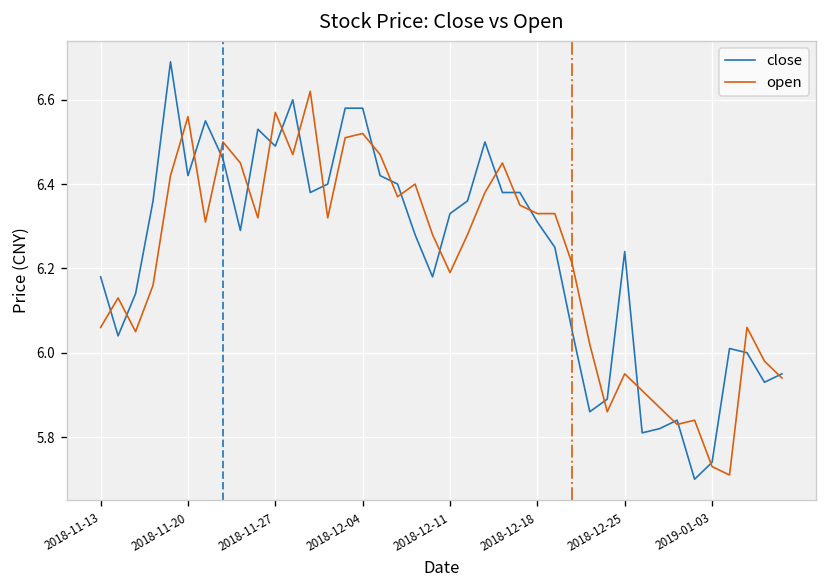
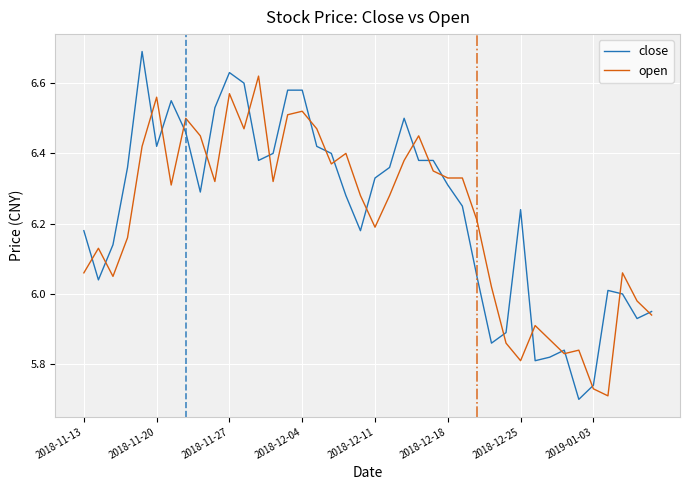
  {
    "close": {
      "2018-11-13": 6.18,
      "2018-11-20": 6.42,
-     "2018-11-27": 6.49,
+     "2018-11-27": 6.63,
      "2018-12-04": 6.58,
      "2018-12-11": 6.33,
      "2018-12-18": 6.31,
      "2018-12-25": 6.24,
      "2019-01-03": 5.74
    },
    "open": {
      "2018-11-13": 6.06,
      "2018-11-20": 6.56,
      "2018-11-27": 6.57,
      "2018-12-04": 6.52,
      "2018-12-11": 6.19,
      "2018-12-18": 6.33,
-     "2018-12-25": 5.95,
+     "2018-12-25": 5.81,
      "2019-01-03": 5.73
    }
  }
